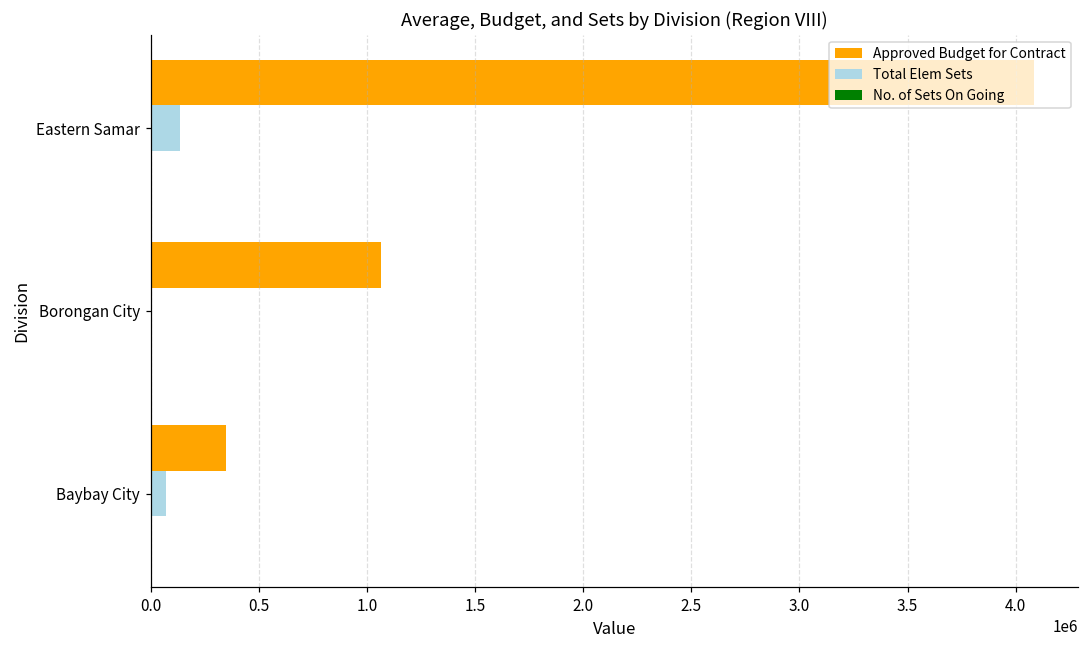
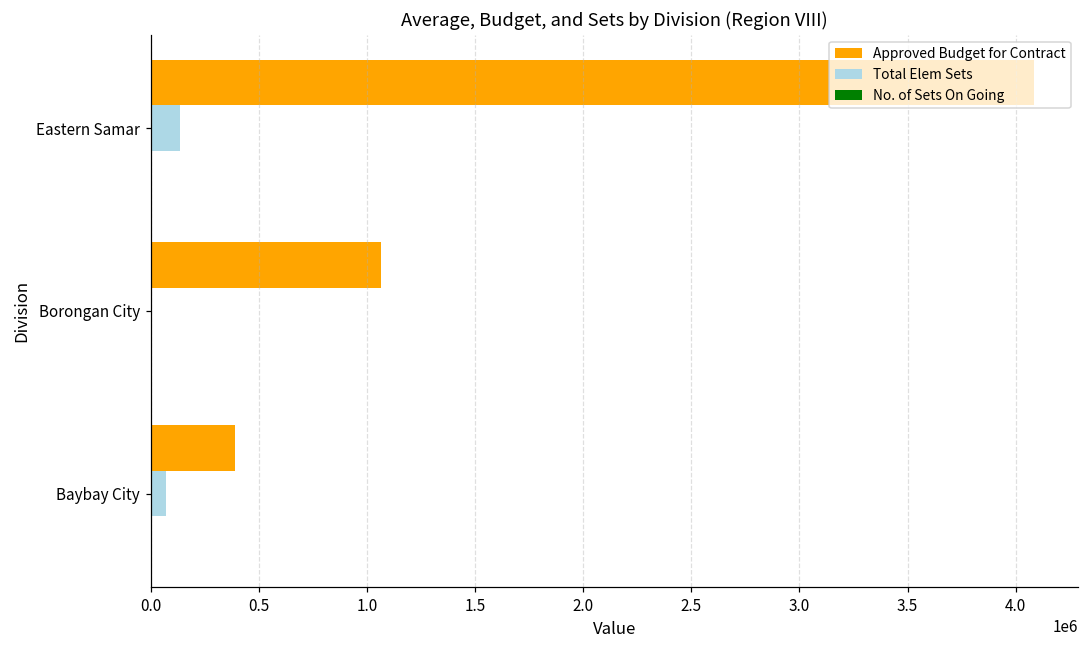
  {
    "Approved Budget for Contract": {
      "Borongan City": 1060000,
-     "Baybay City": 350000
+     "Baybay City": 390000
    },
    "Total Elem Sets": {
      "Eastern Samar": 130000,
      "Baybay City": 70000
    },
    "No. of Sets On Going": {
      "Borongan City": 0,
      "Baybay City": 0
    }
  }
